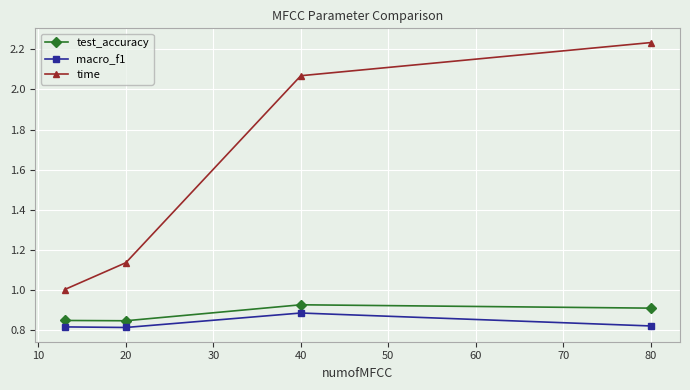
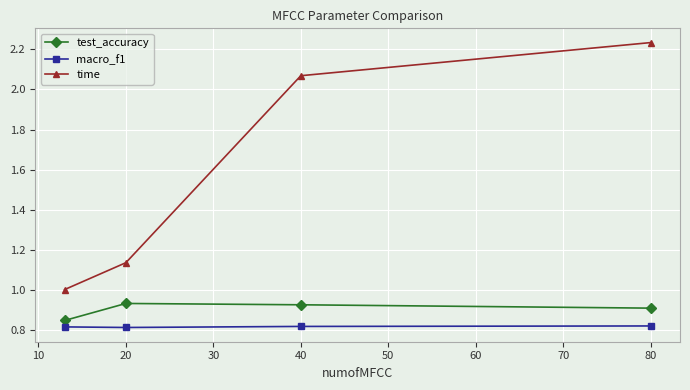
  {
    "test_accuracy": {
-     "20": 0.85,
+     "20": 0.93,
      "40": 0.93,
      "80": 0.91
    },
    "macro_f1": {
      "20": 0.81,
-     "40": 0.89,
+     "40": 0.82,
      "80": 0.82
    },
    "time": {
      "20": 1.14,
      "40": 2.07,
      "80": 2.23
    }
  }
